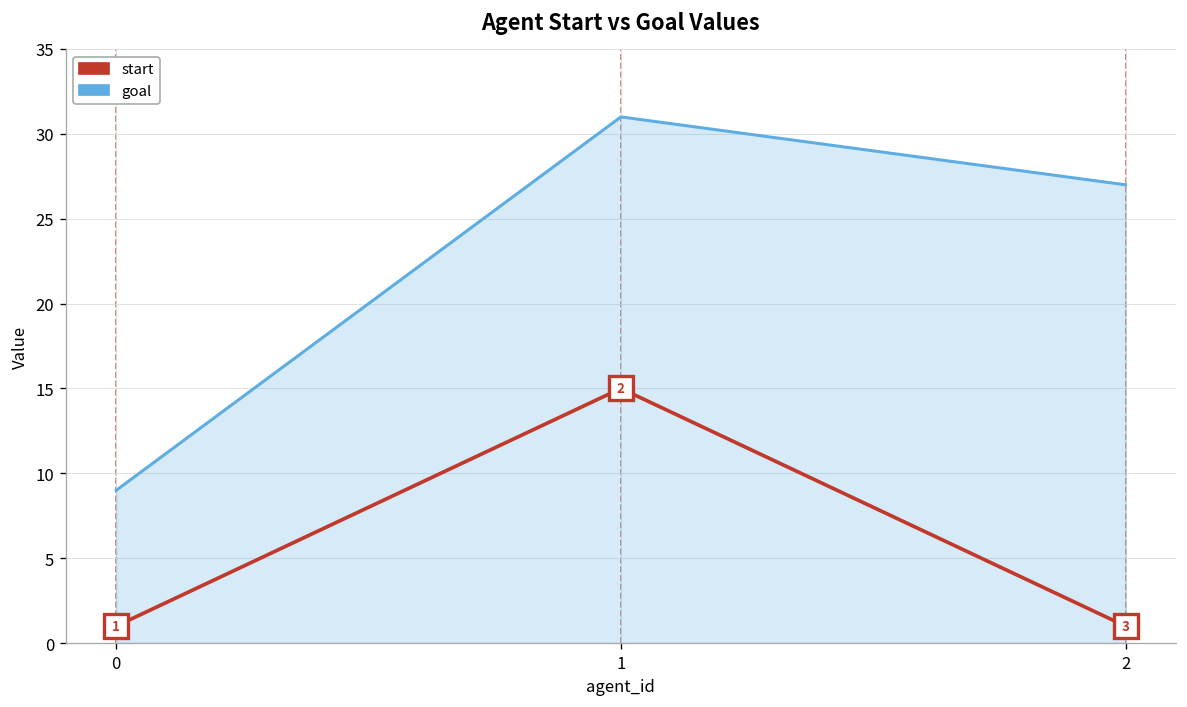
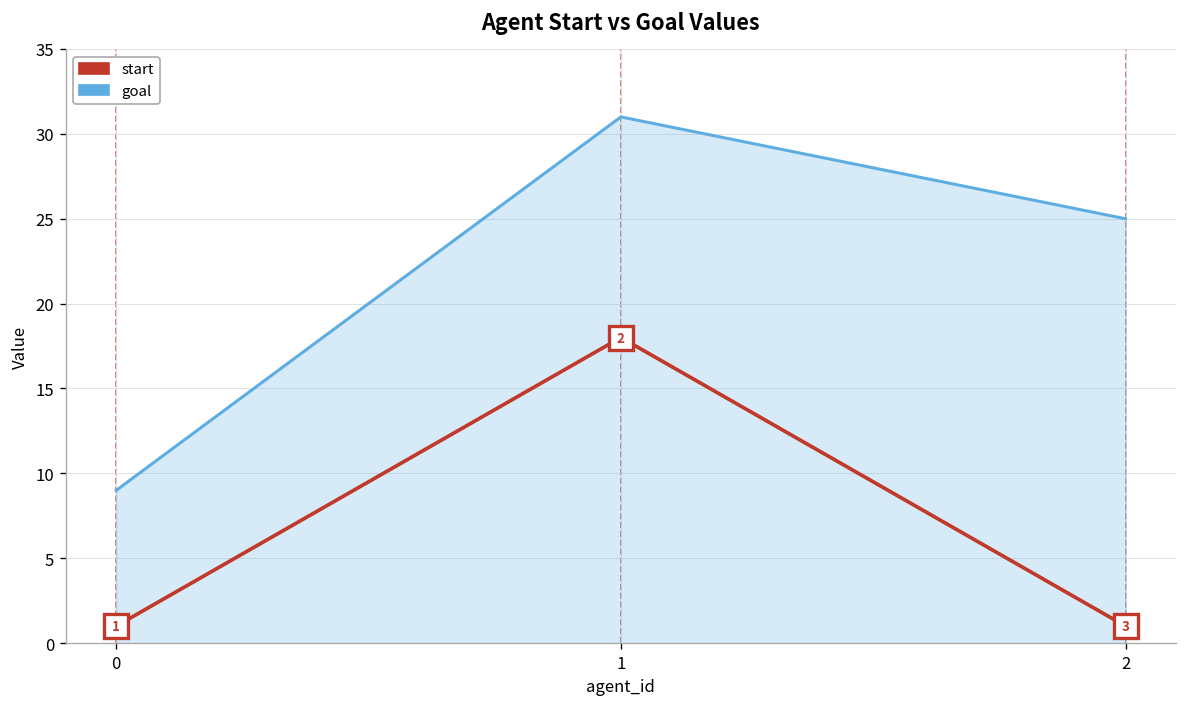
  {
    "goal": {
      "0": 9,
      "1": 31,
-     "2": 27
+     "2": 25
    },
    "start": {
-     "1": 15
+     "1": 18
    }
  }
